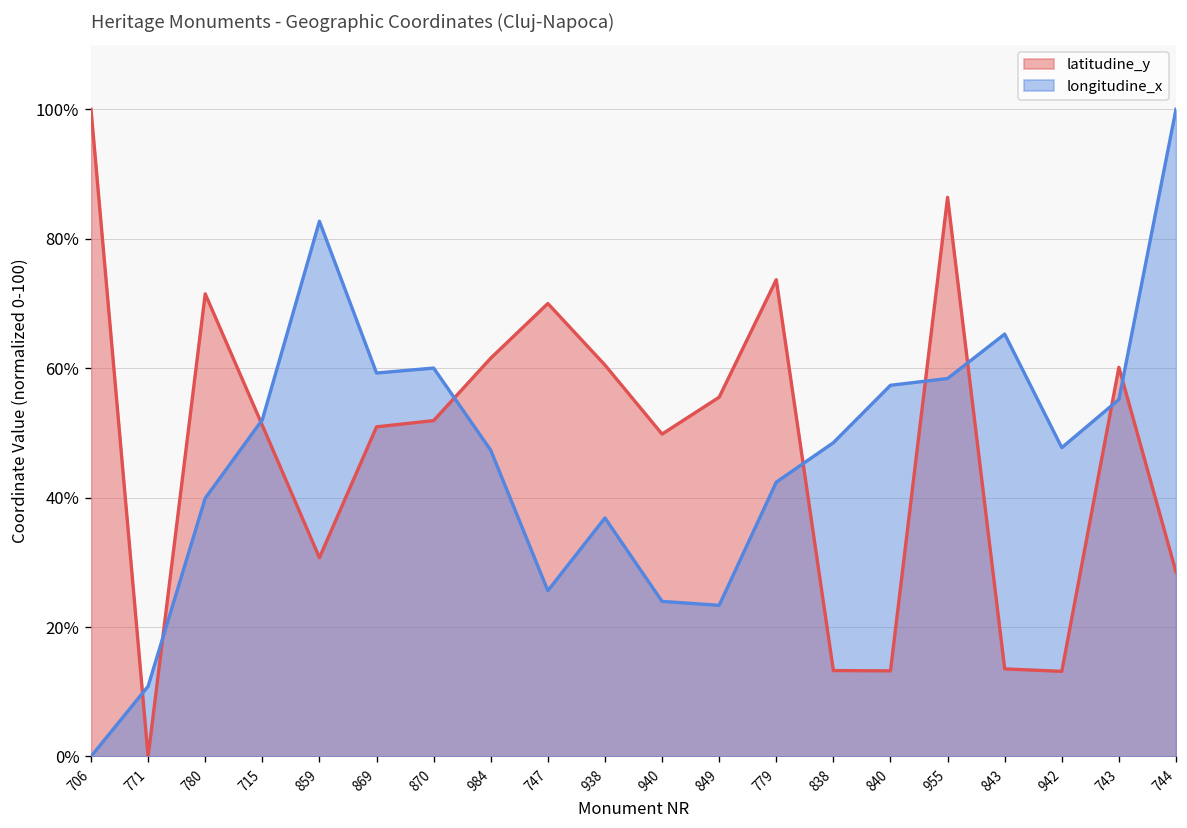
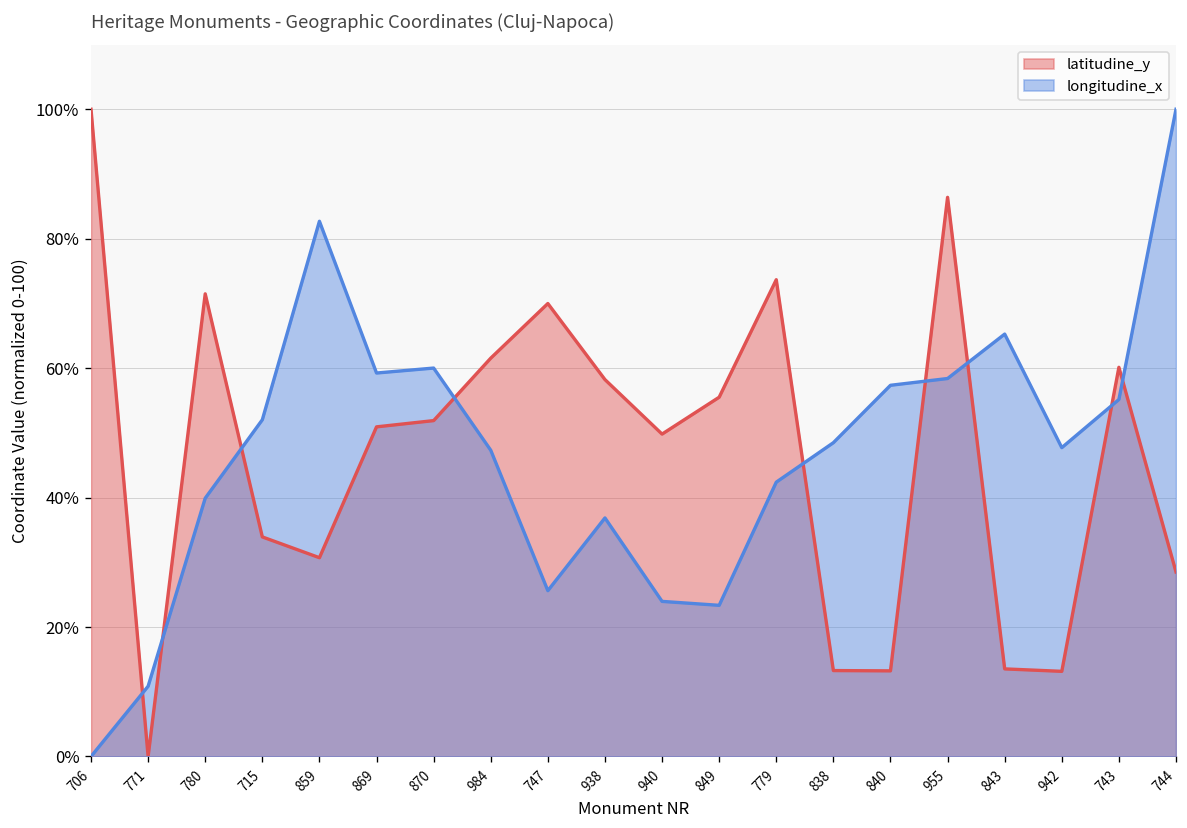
  {
    "latitudine_y": {
      "706": "100%",
      "771": "0%",
      "780": "71%",
-     "715": "51%",
+     "715": "34%",
      "859": "31%",
      "869": "51%",
      "870": "52%",
      "984": "62%",
      "747": "70%",
-     "938": "60%",
+     "938": "58%",
      "940": "50%",
      "849": "56%",
      "779": "74%",
      "838": "13%",
      "840": "13%",
      "955": "86%",
      "843": "14%",
      "942": "13%",
      "743": "60%",
      "744": "29%"
    },
    "longitudine_x": {
      "706": "0%",
      "771": "11%",
      "780": "40%",
      "715": "52%",
      "859": "83%",
      "869": "59%",
      "870": "60%",
      "984": "47%",
      "747": "26%",
      "938": "37%",
      "940": "24%",
      "849": "23%",
      "779": "42%",
      "838": "48%",
      "840": "57%",
      "955": "58%",
      "843": "65%",
      "942": "48%",
      "743": "55%",
      "744": "100%"
    }
  }
